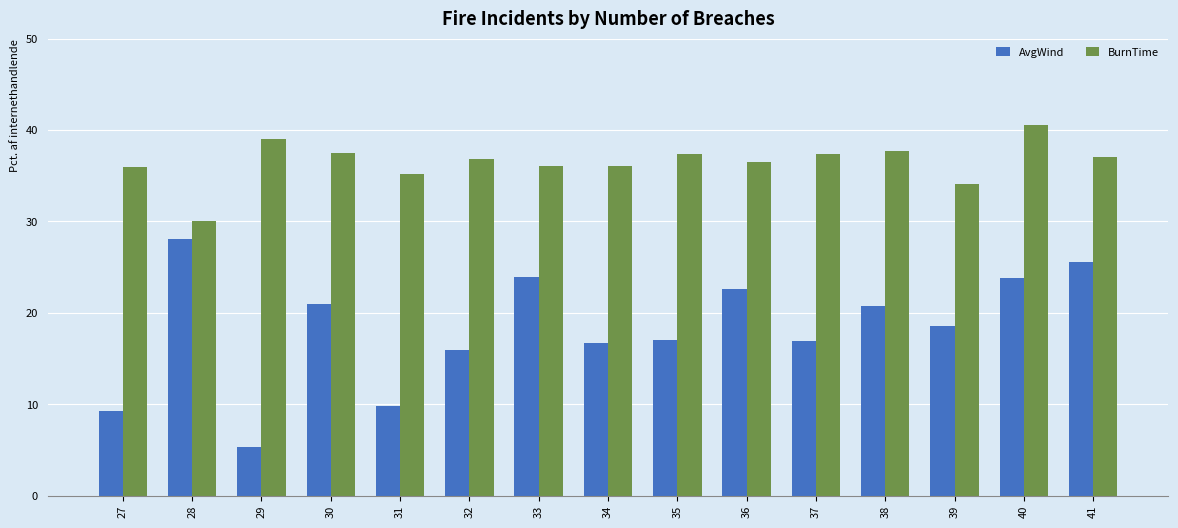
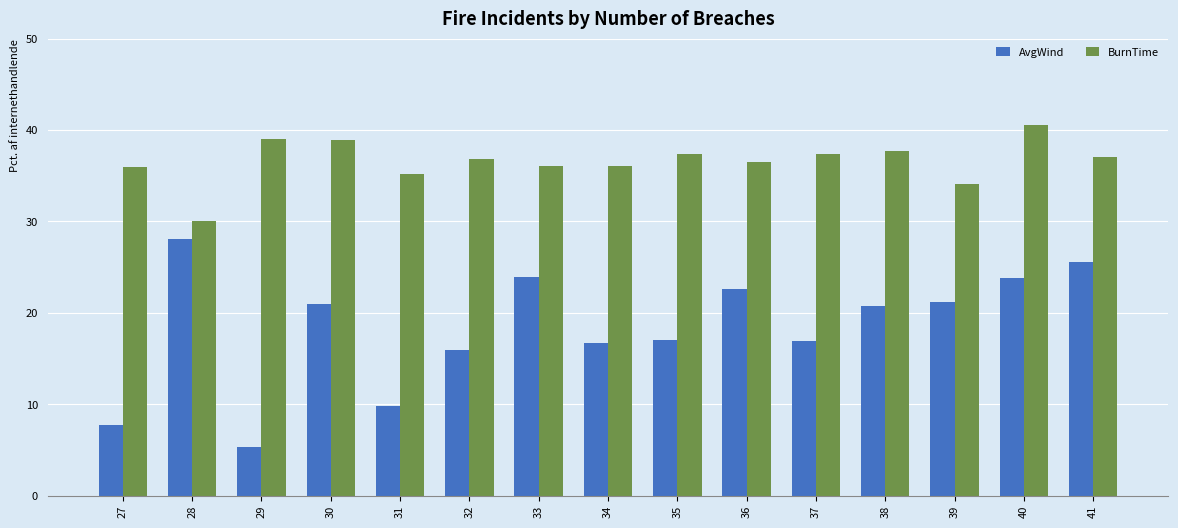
  {
    "AvgWind": {
-     "27": 9,
+     "27": 8,
      "28": 28,
      "29": 5,
      "30": 21,
      "31": 10,
      "32": 16,
      "33": 24,
      "34": 17,
      "35": 17,
      "36": 23,
      "37": 17,
      "38": 21,
-     "39": 19,
+     "39": 21,
      "40": 24,
      "41": 26
    },
    "BurnTime": {
      "27": 36,
      "28": 30,
      "29": 39,
-     "30": 37,
+     "30": 39,
      "31": 35,
      "32": 37,
      "33": 36,
      "34": 36,
      "35": 37,
      "36": 37,
      "37": 37,
      "38": 38,
      "39": 34,
      "40": 41,
      "41": 37
    }
  }
